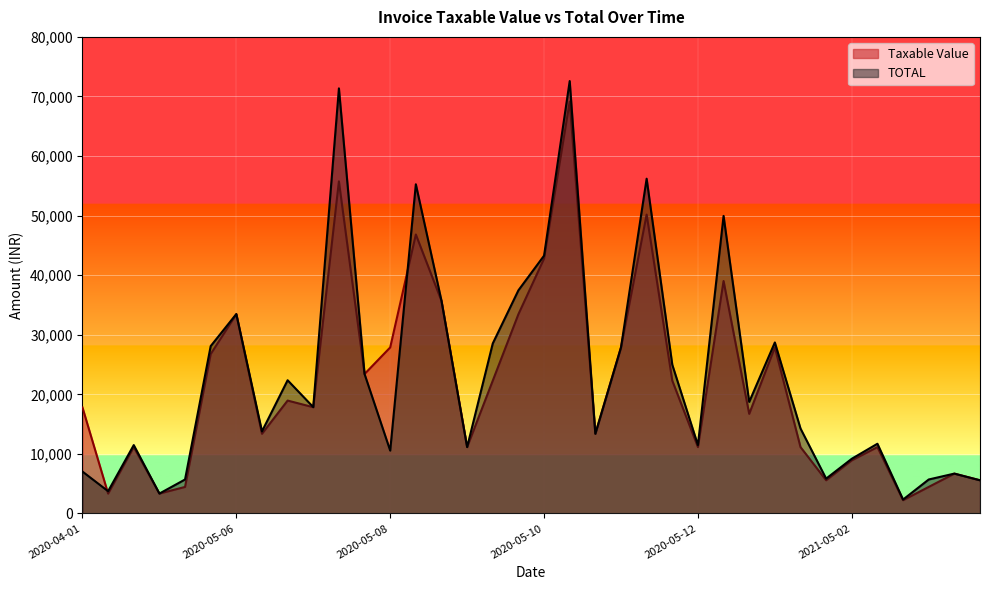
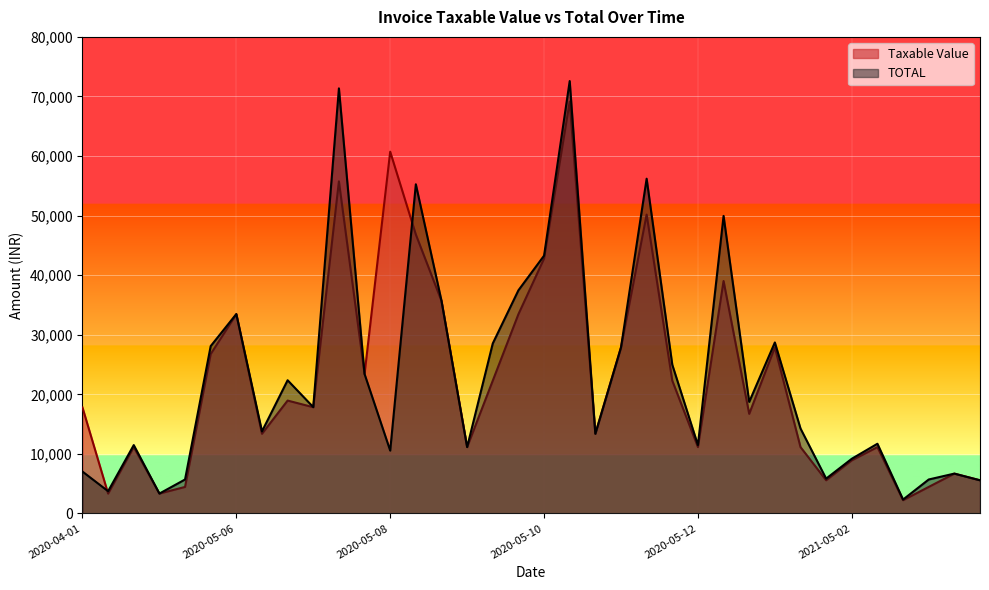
  {
    "Taxable Value": {
      "2020-04-01": "18,000",
-     "2020-05-08": "28,000",
+     "2020-05-08": "61,000",
      "2020-05-10": "43,000"
    },
    "TOTAL": {
      "2020-04-01": "7,000",
      "2020-05-08": "11,000",
      "2020-05-10": "43,000"
    }
  }
